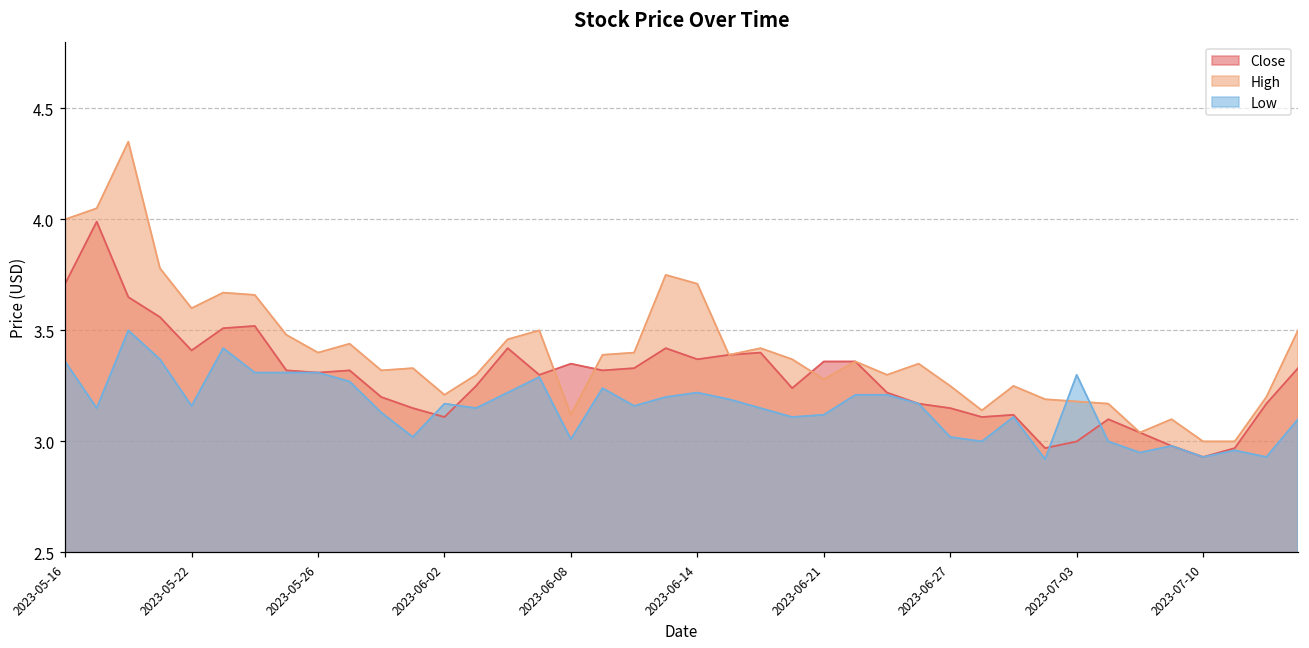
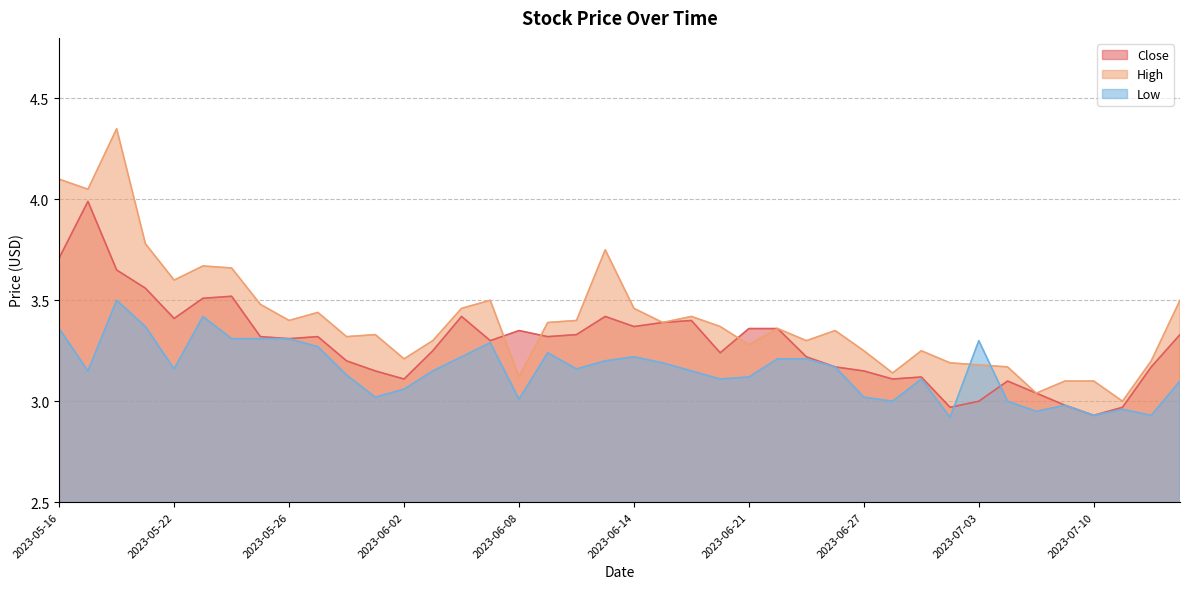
  {
    "Close": {
      "2023-05-16": 3.71,
      "2023-05-22": 3.41,
      "2023-06-02": 3.11,
      "2023-06-08": 3.35,
      "2023-06-14": 3.37,
      "2023-06-21": 3.36,
      "2023-06-27": 3.15,
      "2023-07-03": 3.00
    },
    "High": {
-     "2023-05-16": 4.0,
+     "2023-05-16": 4.1,
      "2023-05-22": 3.60,
      "2023-05-26": 3.40,
      "2023-06-02": 3.21,
      "2023-06-08": 3.12,
-     "2023-06-14": 3.71,
+     "2023-06-14": 3.46,
      "2023-06-21": 3.28,
      "2023-06-27": 3.25,
      "2023-07-03": 3.18,
-     "2023-07-10": 3.0
+     "2023-07-10": 3.1
    },
    "Low": {
      "2023-05-16": 3.36,
      "2023-05-22": 3.16,
-     "2023-06-02": 3.17,
+     "2023-06-02": 3.06,
      "2023-06-08": 3.01,
      "2023-06-14": 3.22,
      "2023-06-21": 3.12,
      "2023-06-27": 3.02,
      "2023-07-03": 3.30
    }
  }
